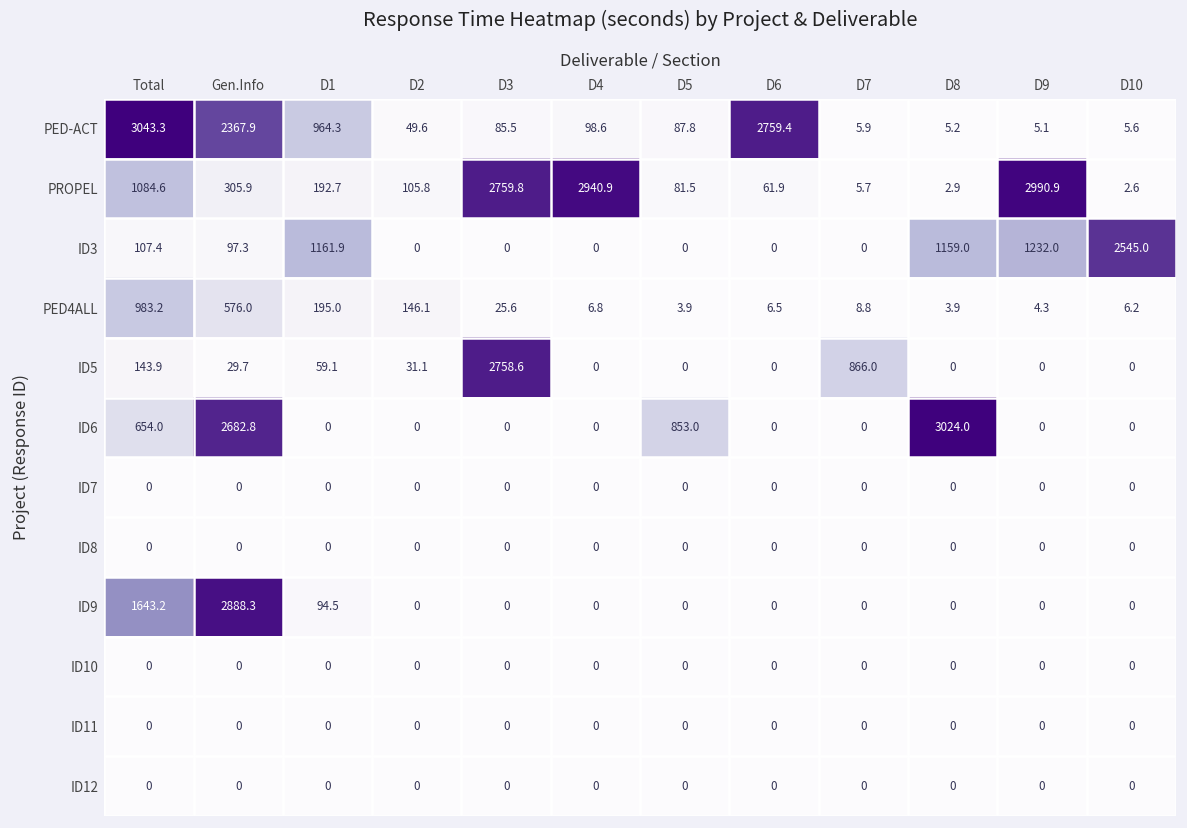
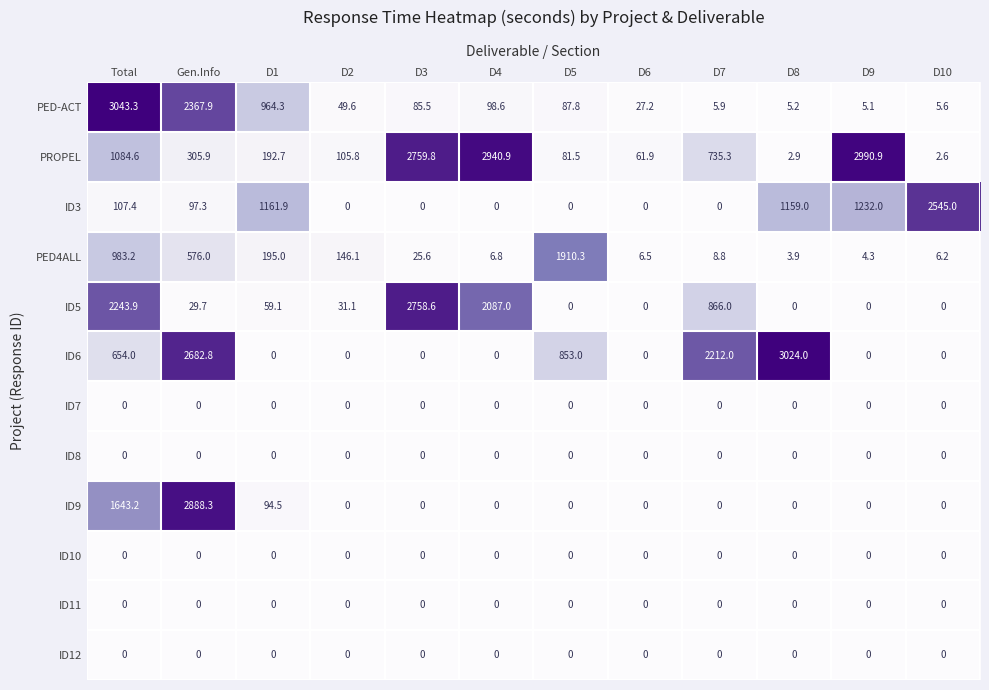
  {
    "PED-ACT": {
      "Total": 3043.3,
      "Gen.Info": 2367.9,
      "D1": 964.3,
      "D2": 49.6,
      "D3": 85.5,
      "D4": 98.6,
      "D5": 87.8,
-     "D6": 2759.4,
+     "D6": 27.2,
      "D7": 5.9,
      "D8": 5.2,
      "D9": 5.1,
      "D10": 5.6
    },
    "PROPEL": {
      "Total": 1084.6,
      "Gen.Info": 305.9,
      "D1": 192.7,
      "D2": 105.8,
      "D3": 2759.8,
      "D4": 2940.9,
      "D5": 81.5,
      "D6": 61.9,
-     "D7": 5.7,
+     "D7": 735.3,
      "D8": 2.9,
      "D9": 2990.9,
      "D10": 2.6
    },
    "ID3": {
      "Total": 107.4,
      "Gen.Info": 97.3,
      "D1": 1161.9,
      "D2": 0,
      "D3": 0,
      "D4": 0,
      "D5": 0,
      "D6": 0,
      "D7": 0,
      "D8": 1159.0,
      "D9": 1232.0,
      "D10": 2545.0
    },
    "PED4ALL": {
      "Total": 983.2,
      "Gen.Info": 576.0,
      "D1": 195.0,
      "D2": 146.1,
      "D3": 25.6,
      "D4": 6.8,
-     "D5": 3.9,
+     "D5": 1910.3,
      "D6": 6.5,
      "D7": 8.8,
      "D8": 3.9,
      "D9": 4.3,
      "D10": 6.2
    },
    "ID5": {
-     "Total": 143.9,
+     "Total": 2243.9,
      "Gen.Info": 29.7,
      "D1": 59.1,
      "D2": 31.1,
      "D3": 2758.6,
-     "D4": 0,
+     "D4": 2087.0,
      "D5": 0,
      "D6": 0,
      "D7": 866.0,
      "D8": 0,
      "D9": 0,
      "D10": 0
    },
    "ID6": {
      "Total": 654.0,
      "Gen.Info": 2682.8,
      "D1": 0,
      "D2": 0,
      "D3": 0,
      "D4": 0,
      "D5": 853.0,
      "D6": 0,
-     "D7": 0,
+     "D7": 2212.0,
      "D8": 3024.0,
      "D9": 0,
      "D10": 0
    },
    "ID7": {
      "Total": 0,
      "Gen.Info": 0,
      "D1": 0,
      "D2": 0,
      "D3": 0,
      "D4": 0,
      "D5": 0,
      "D6": 0,
      "D7": 0,
      "D8": 0,
      "D9": 0,
      "D10": 0
    },
    "ID8": {
      "Total": 0,
      "Gen.Info": 0,
      "D1": 0,
      "D2": 0,
      "D3": 0,
      "D4": 0,
      "D5": 0,
      "D6": 0,
      "D7": 0,
      "D8": 0,
      "D9": 0,
      "D10": 0
    },
    "ID9": {
      "Total": 1643.2,
      "Gen.Info": 2888.3,
      "D1": 94.5,
      "D2": 0,
      "D3": 0,
      "D4": 0,
      "D5": 0,
      "D6": 0,
      "D7": 0,
      "D8": 0,
      "D9": 0,
      "D10": 0
    },
    "ID10": {
      "Total": 0,
      "Gen.Info": 0,
      "D1": 0,
      "D2": 0,
      "D3": 0,
      "D4": 0,
      "D5": 0,
      "D6": 0,
      "D7": 0,
      "D8": 0,
      "D9": 0,
      "D10": 0
    },
    "ID11": {
      "Total": 0,
      "Gen.Info": 0,
      "D1": 0,
      "D2": 0,
      "D3": 0,
      "D4": 0,
      "D5": 0,
      "D6": 0,
      "D7": 0,
      "D8": 0,
      "D9": 0,
      "D10": 0
    },
    "ID12": {
      "Total": 0,
      "Gen.Info": 0,
      "D1": 0,
      "D2": 0,
      "D3": 0,
      "D4": 0,
      "D5": 0,
      "D6": 0,
      "D7": 0,
      "D8": 0,
      "D9": 0,
      "D10": 0
    }
  }
